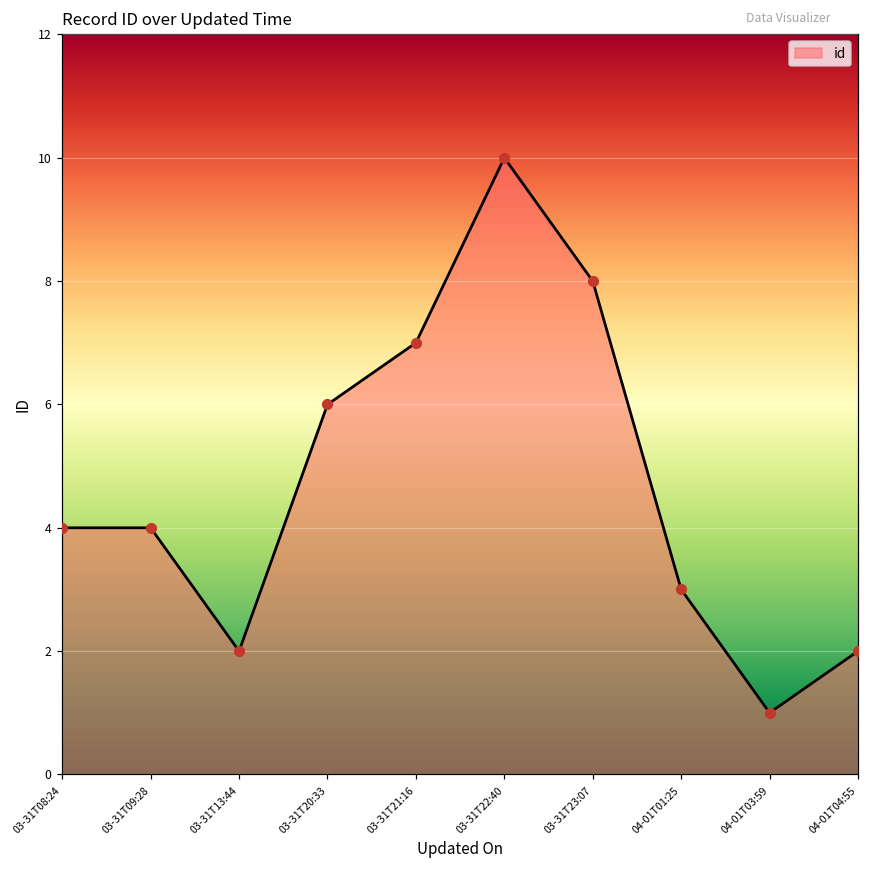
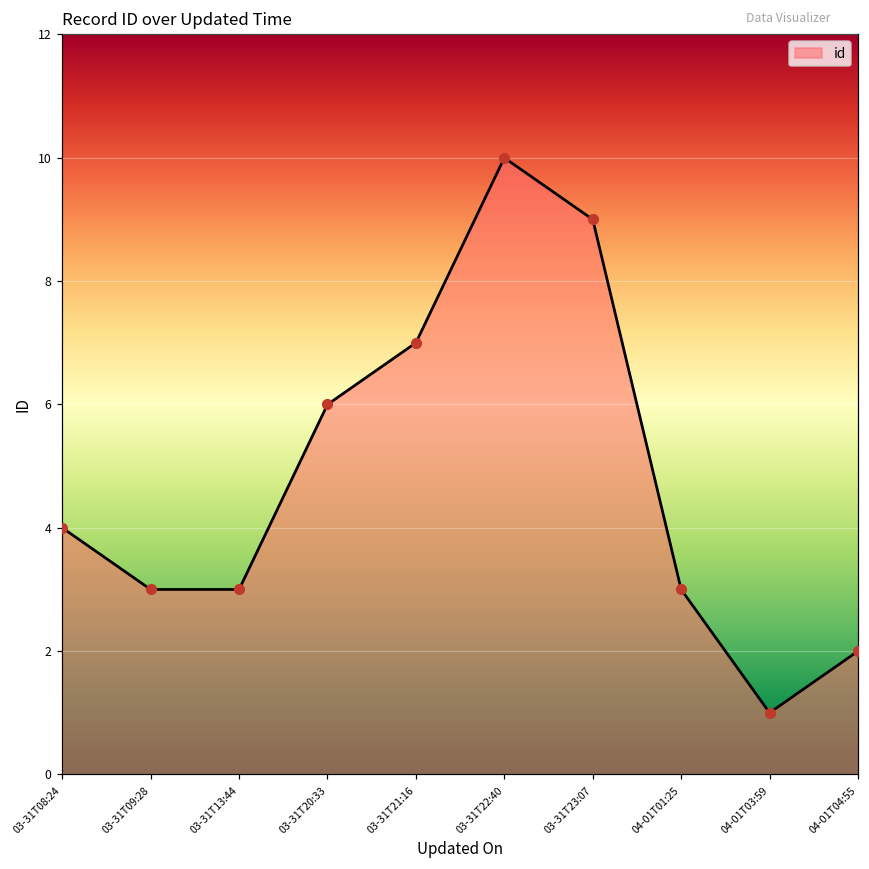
  {
    "03-31T08:24": 4,
-   "03-31T09:28": 4,
-   "03-31T13:44": 2,
+   "03-31T09:28": 3,
+   "03-31T13:44": 3,
    "03-31T20:33": 6,
    "03-31T21:16": 7,
    "03-31T22:40": 10,
-   "03-31T23:07": 8,
+   "03-31T23:07": 9,
    "04-01T01:25": 3,
    "04-01T03:59": 1,
    "04-01T04:55": 2
  }
